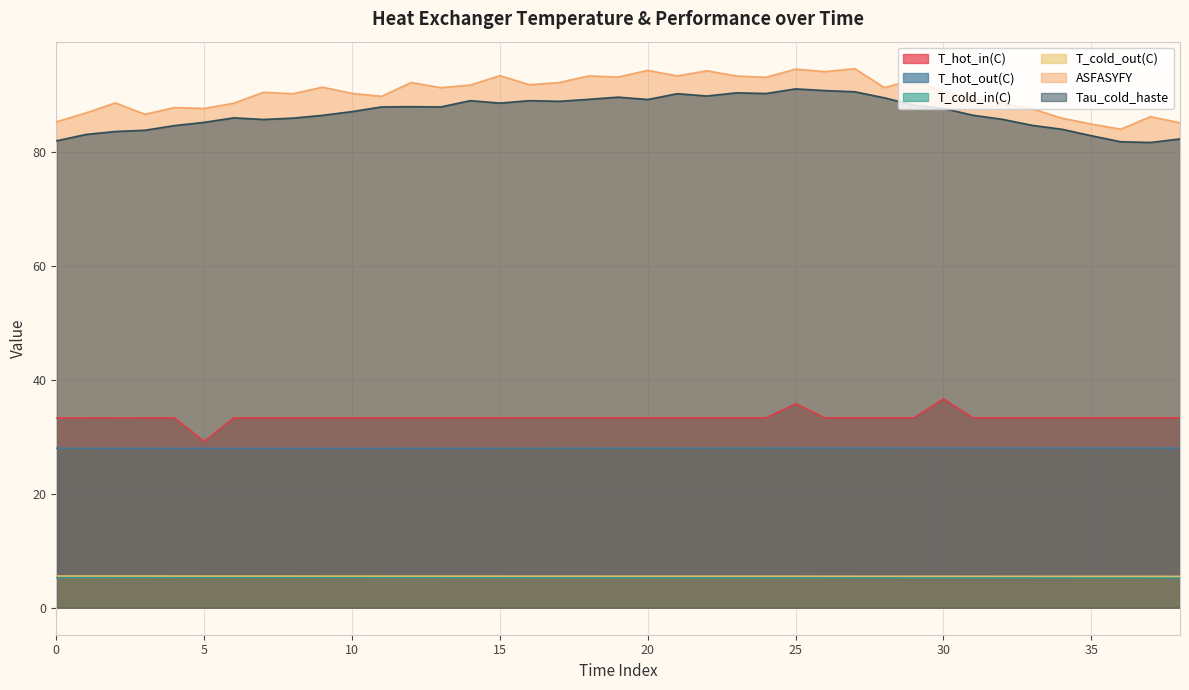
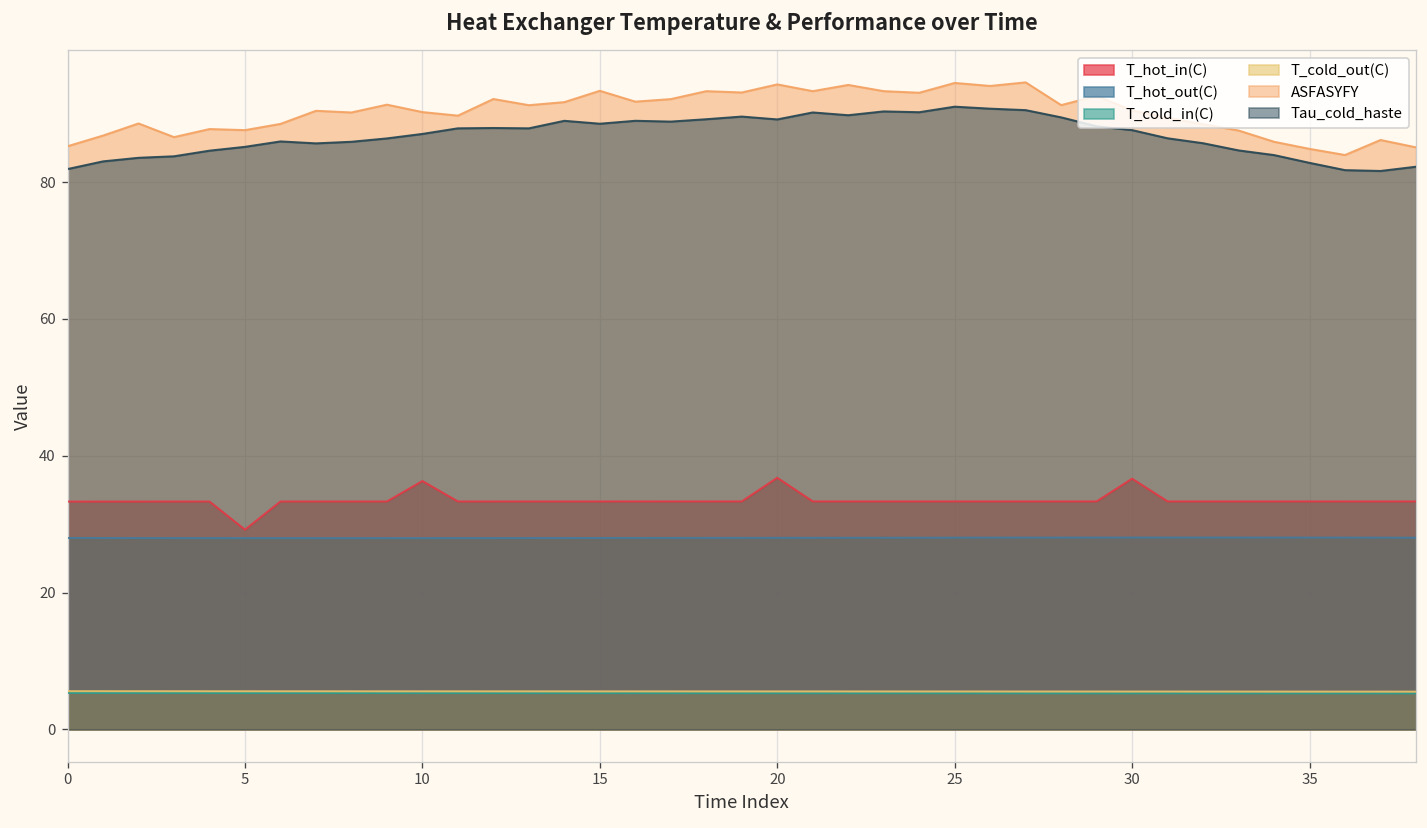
  {
    "T_hot_in(C)": {
      "0": 33,
      "5": 29,
-     "10": 33,
+     "10": 36,
      "15": 33,
-     "20": 33,
-     "25": 36,
+     "20": 37,
+     "25": 33,
      "30": 37,
      "35": 33
    }
  }
